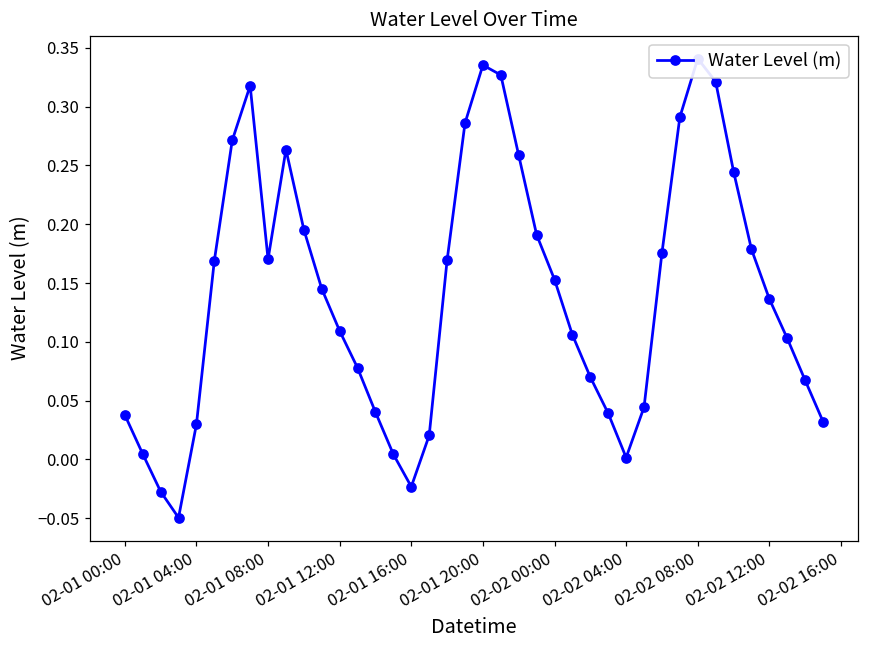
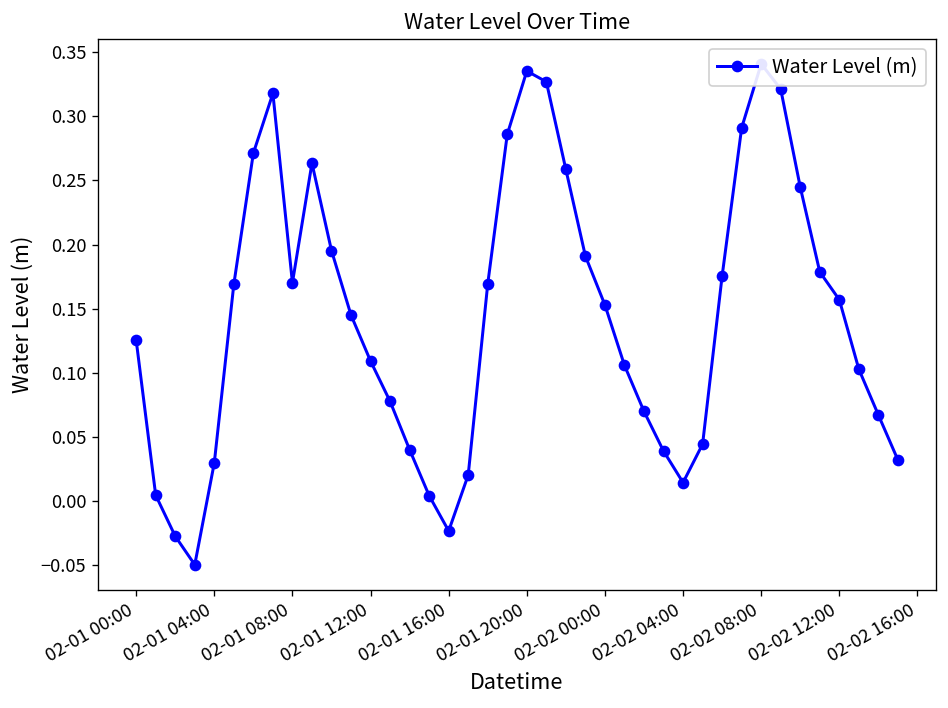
  {
-   "02-01 00:00": 0.038,
+   "02-01 00:00": 0.126,
    "02-01 04:00": 0.030,
    "02-01 08:00": 0.170,
    "02-01 12:00": 0.109,
    "02-01 16:00": -0.023,
    "02-01 20:00": 0.335,
    "02-02 00:00": 0.153,
-   "02-02 04:00": 0.002,
-   "02-02 12:00": 0.136
+   "02-02 04:00": 0.015,
+   "02-02 12:00": 0.157
  }
